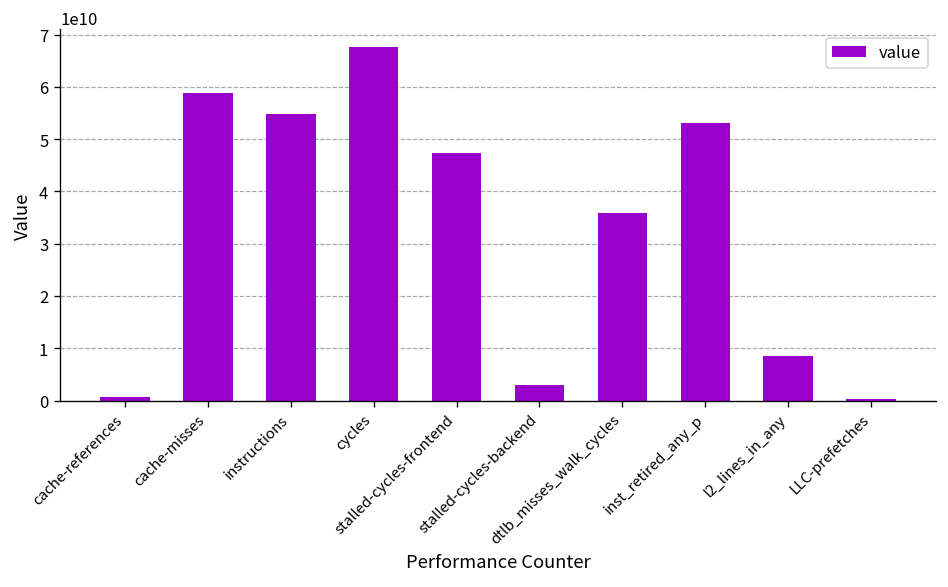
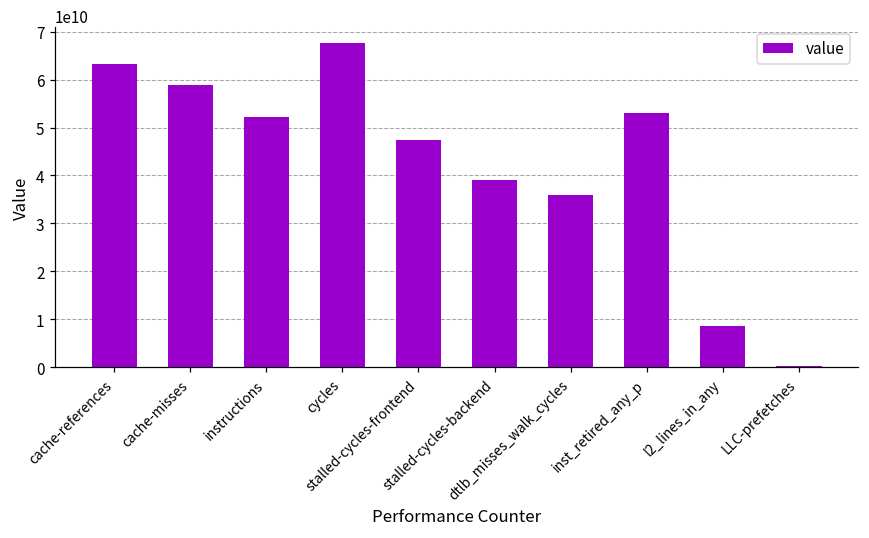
  {
-   "cache-references": 1000000000,
+   "cache-references": 63000000000,
    "cache-misses": 59000000000,
-   "instructions": 55000000000,
+   "instructions": 52000000000,
    "cycles": 68000000000,
    "stalled-cycles-frontend": 47000000000,
-   "stalled-cycles-backend": 3000000000,
+   "stalled-cycles-backend": 39000000000,
    "dtlb_misses_walk_cycles": 36000000000,
    "inst_retired_any_p": 53000000000,
    "l2_lines_in_any": 9000000000
  }
